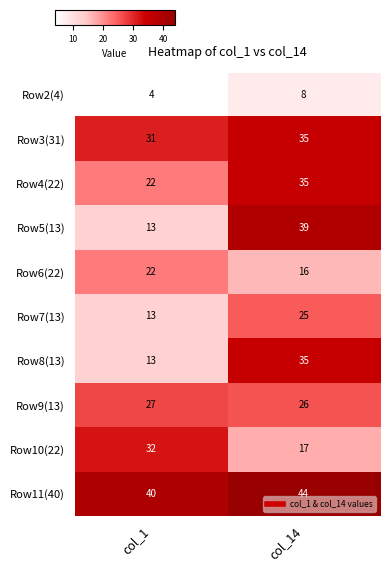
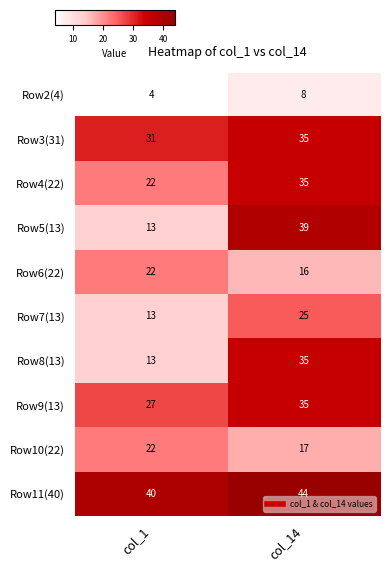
  {
    "Row2(4)": {
      "col_1": 4,
      "col_14": 8
    },
    "Row3(31)": {
      "col_1": 31,
      "col_14": 35
    },
    "Row4(22)": {
      "col_1": 22,
      "col_14": 35
    },
    "Row5(13)": {
      "col_1": 13,
      "col_14": 39
    },
    "Row6(22)": {
      "col_1": 22,
      "col_14": 16
    },
    "Row7(13)": {
      "col_1": 13,
      "col_14": 25
    },
    "Row8(13)": {
      "col_1": 13,
      "col_14": 35
    },
    "Row9(13)": {
      "col_1": 27,
-     "col_14": 26
+     "col_14": 35
    },
    "Row10(22)": {
-     "col_1": 32,
+     "col_1": 22,
      "col_14": 17
    },
    "Row11(40)": {
      "col_1": 40
    }
  }
